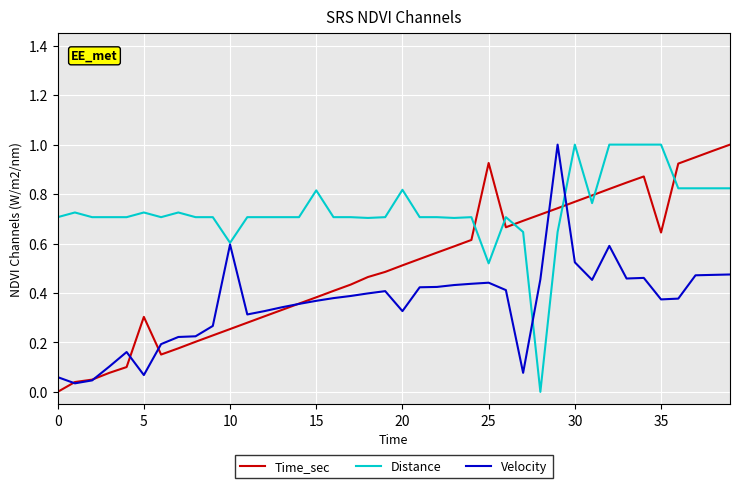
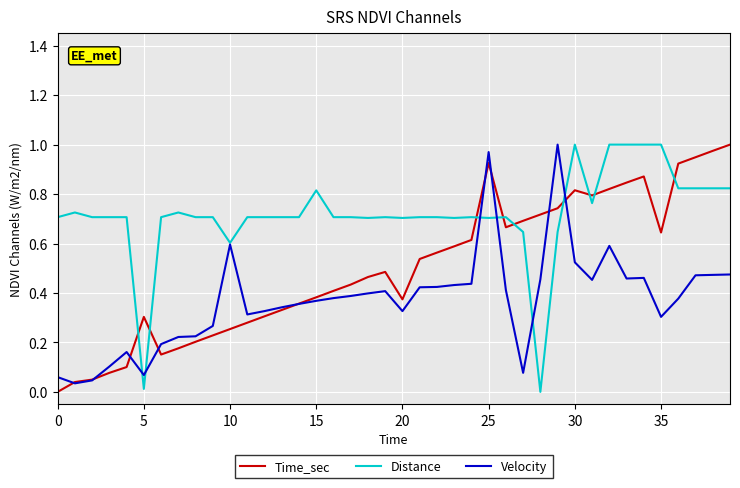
  {
    "Time_sec": {
      "0": 0.00,
      "5": 0.30,
      "10": 0.25,
      "15": 0.38,
-     "20": 0.51,
+     "20": 0.37,
      "25": 0.93,
-     "30": 0.77,
+     "30": 0.82,
      "35": 0.64
    },
    "Distance": {
      "0": 0.71,
-     "5": 0.73,
+     "5": 0.01,
      "15": 0.81,
-     "20": 0.82,
-     "25": 0.52,
+     "20": 0.70,
+     "25": 0.70,
      "30": 1.00,
      "35": 1.00
    },
    "Velocity": {
      "0": 0.06,
      "5": 0.07,
      "15": 0.37,
      "20": 0.33,
-     "25": 0.44,
+     "25": 0.97,
      "30": 0.52,
-     "35": 0.37
+     "35": 0.30
    }
  }
